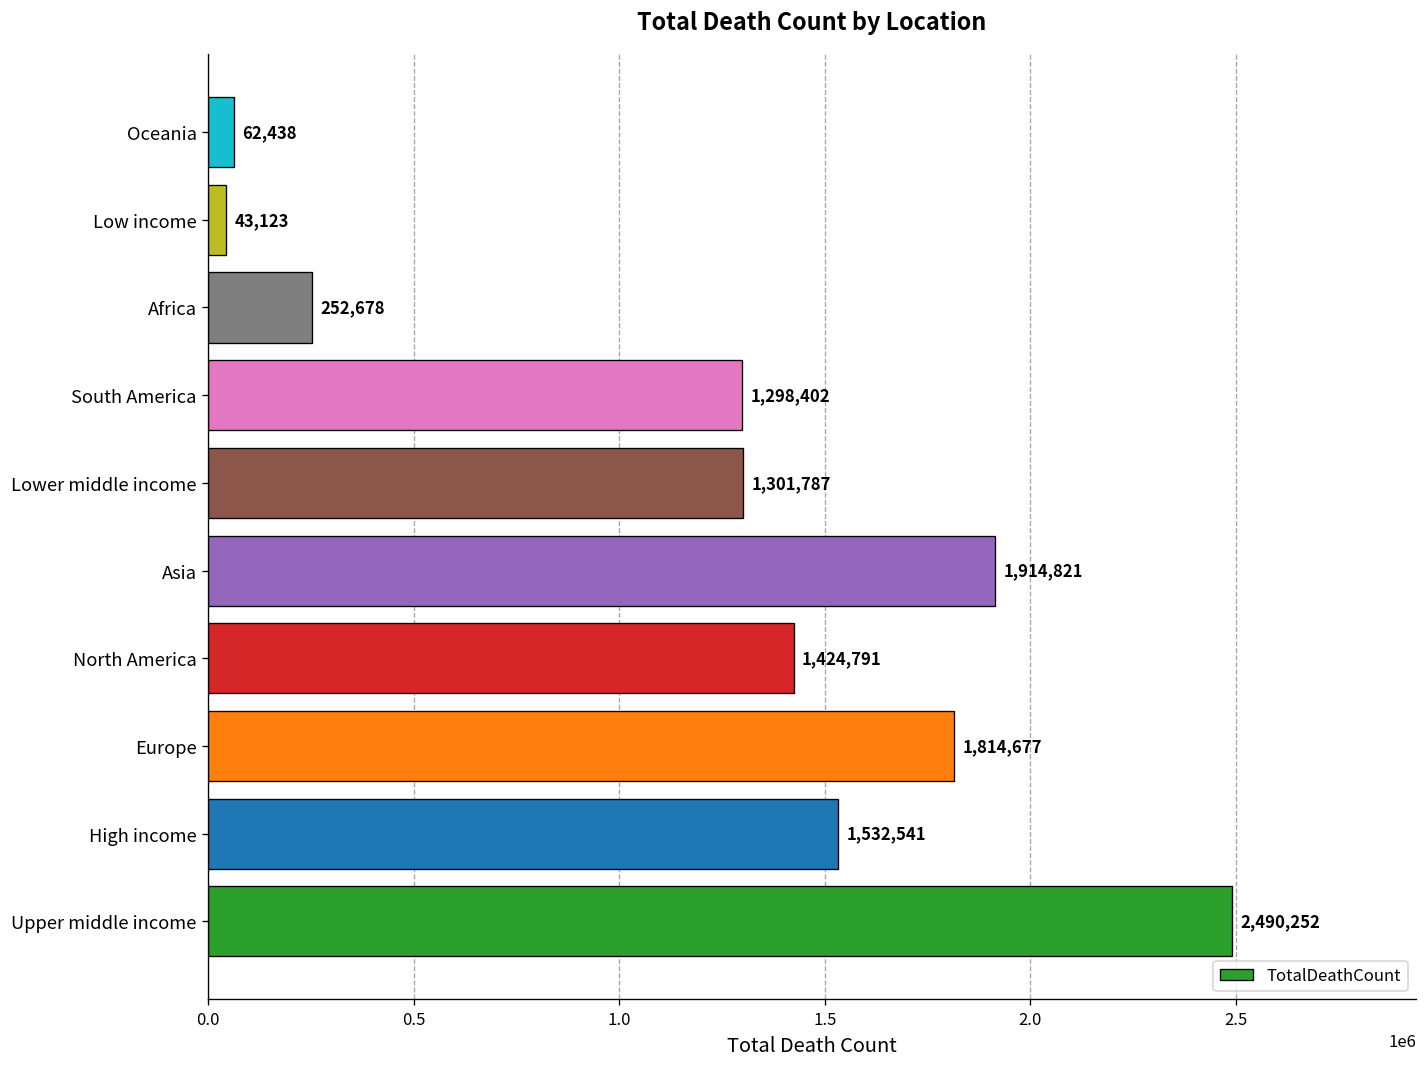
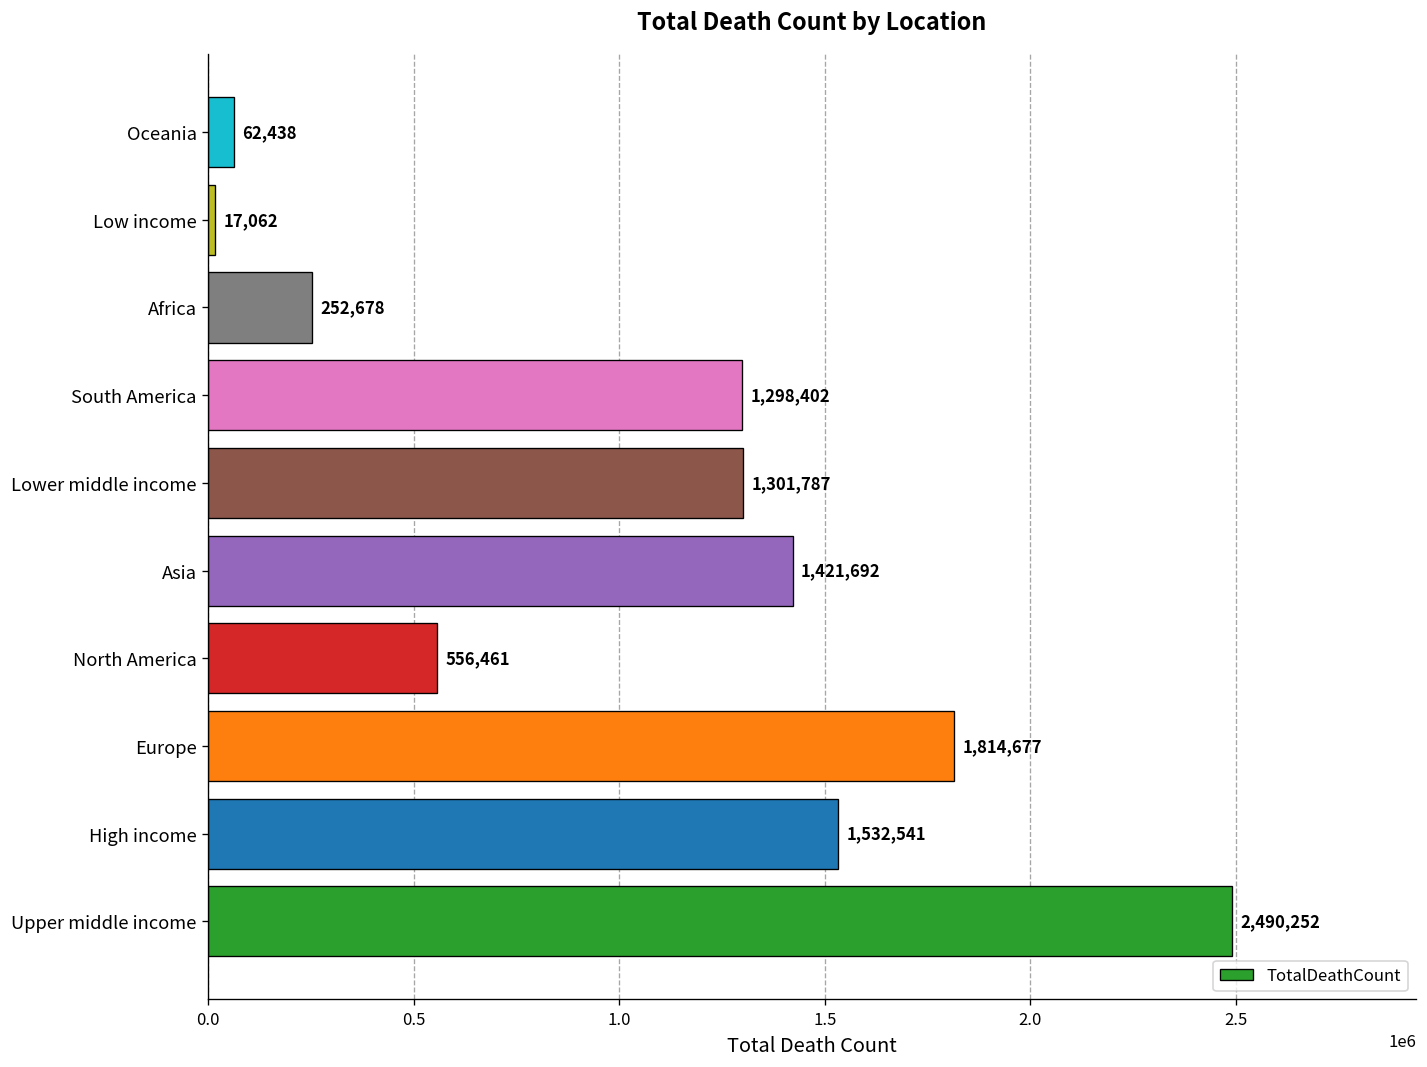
  {
    "Oceania": "62,438",
-   "Low income": "43,123",
+   "Low income": "17,062",
    "Africa": "252,678",
    "South America": "1,298,402",
    "Lower middle income": "1,301,787",
-   "Asia": "1,914,821",
-   "North America": "1,424,791",
+   "Asia": "1,421,692",
+   "North America": "556,461",
    "Europe": "1,814,677",
    "High income": "1,532,541",
    "Upper middle income": "2,490,252"
  }
